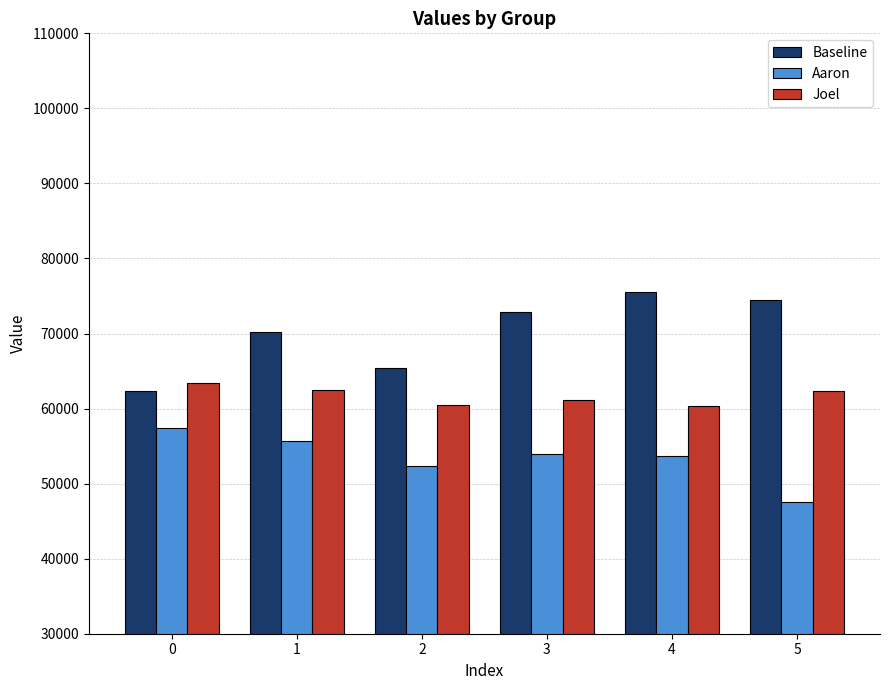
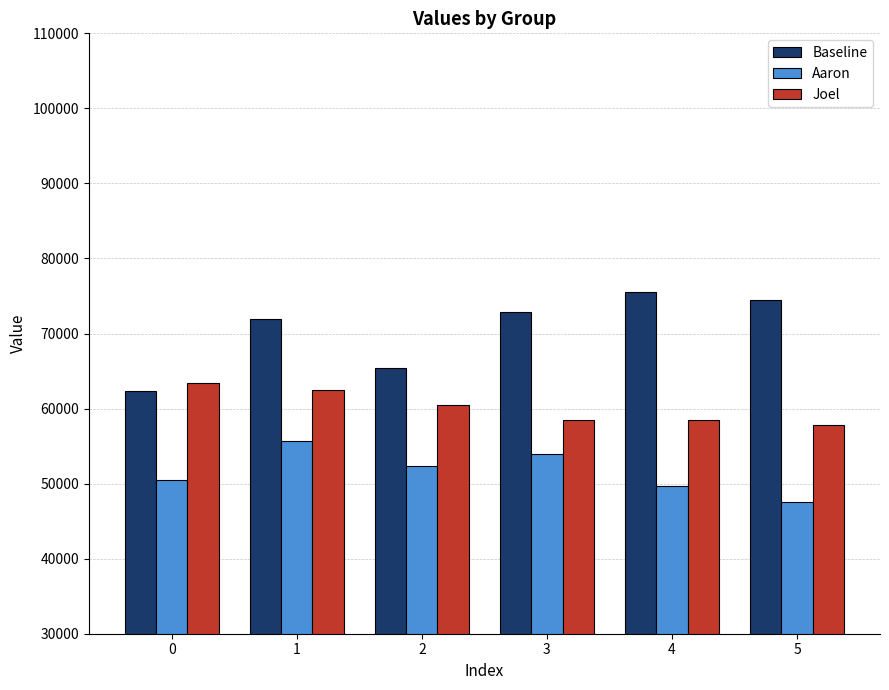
  {
    "Baseline": {
      "0": 62000,
-     "1": 70000,
+     "1": 72000,
      "2": 65000,
      "3": 73000,
      "4": 76000,
      "5": 74000
    },
    "Aaron": {
-     "0": 57000,
+     "0": 51000,
      "1": 56000,
      "2": 52000,
      "3": 54000,
-     "4": 54000,
+     "4": 50000,
      "5": 48000
    },
    "Joel": {
      "0": 63000,
      "1": 62000,
      "2": 60000,
-     "3": 61000,
-     "4": 60000,
-     "5": 62000
+     "3": 58000,
+     "4": 59000,
+     "5": 58000
    }
  }
